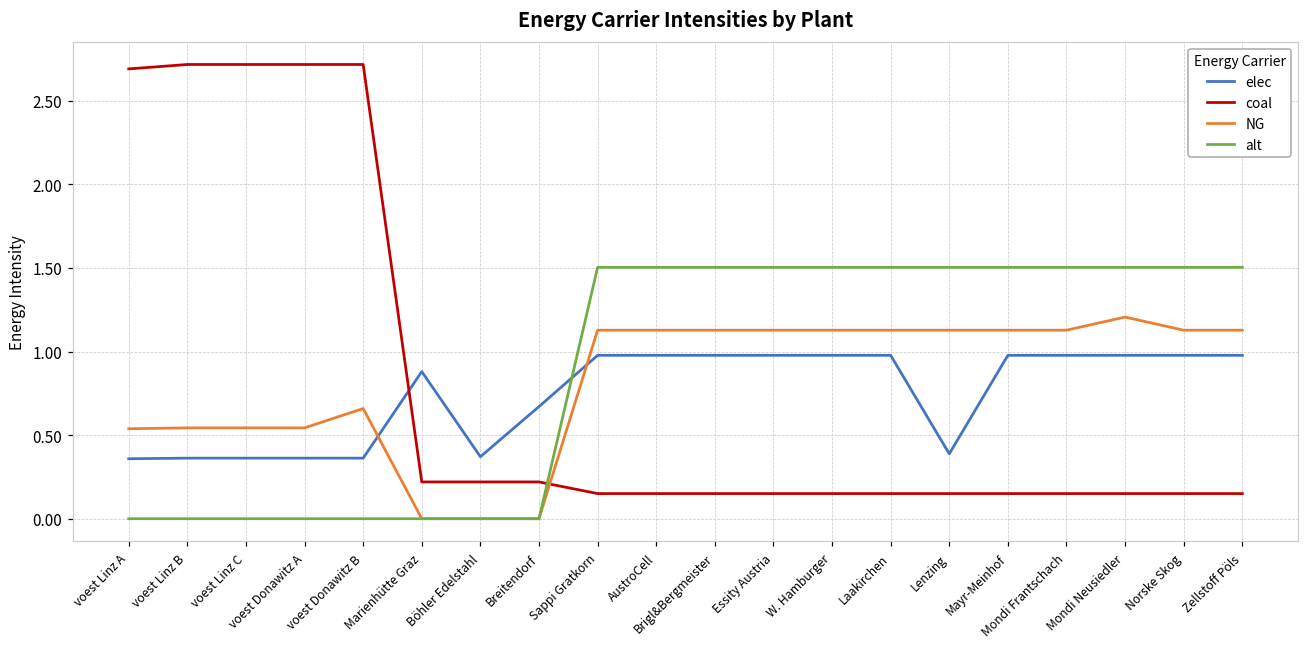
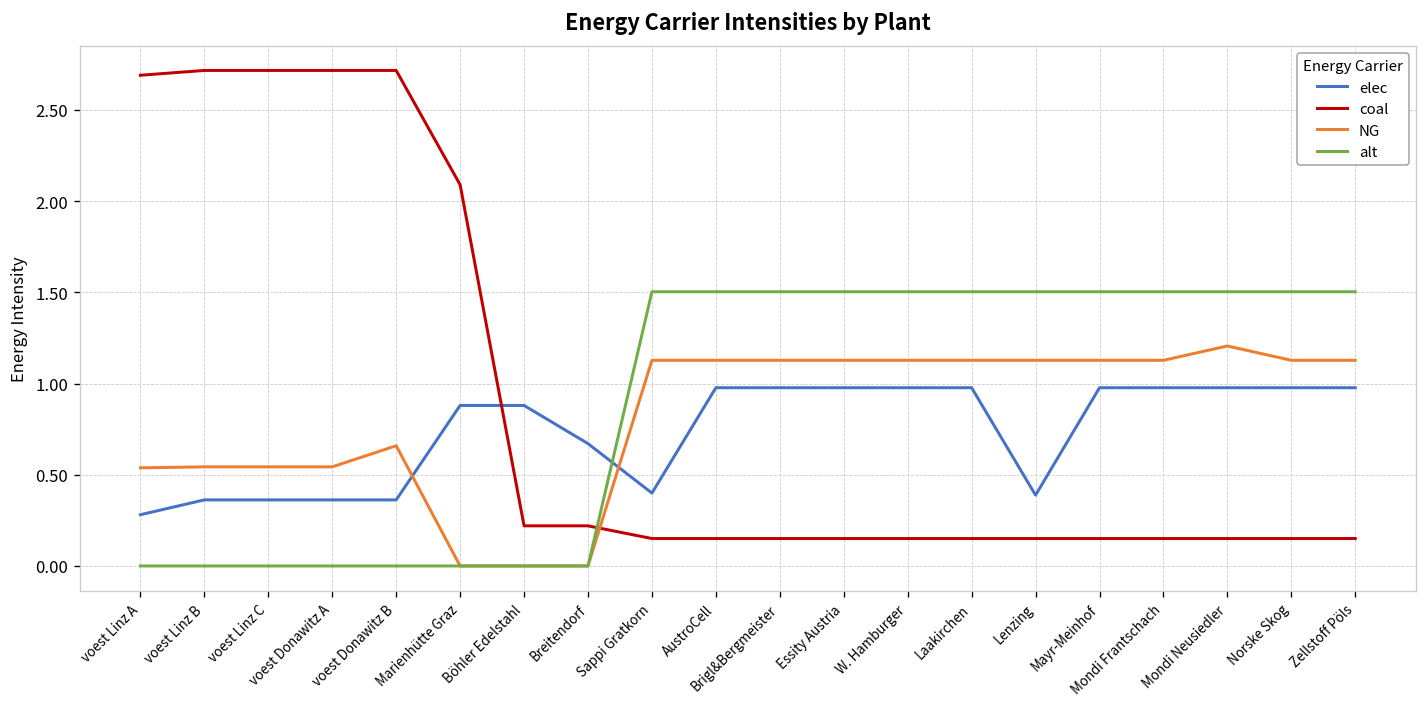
  {
    "elec": {
-     "voest Linz A": 0.36,
+     "voest Linz A": 0.28,
      "voest Linz B": 0.36,
      "voest Linz C": 0.36,
      "voest Donawitz A": 0.36,
      "voest Donawitz B": 0.36,
      "Marienhütte Graz": 0.88,
-     "Böhler Edelstahl": 0.37,
+     "Böhler Edelstahl": 0.88,
      "Breitendorf": 0.67,
-     "Sappi Gratkorn": 0.98,
+     "Sappi Gratkorn": 0.40,
      "AustroCell": 0.98,
      "Brigl&Bergmeister": 0.98,
      "Essity Austria": 0.98,
      "W. Hamburger": 0.98,
      "Laakirchen": 0.98,
      "Lenzing": 0.39,
      "Mayr-Meinhof": 0.98,
      "Mondi Frantschach": 0.98,
      "Mondi Neusiedler": 0.98,
      "Norske Skog": 0.98,
      "Zellstoff Pöls": 0.98
    },
    "coal": {
      "voest Linz A": 2.69,
      "voest Linz B": 2.72,
      "voest Linz C": 2.72,
      "voest Donawitz A": 2.72,
      "voest Donawitz B": 2.72,
-     "Marienhütte Graz": 0.22,
+     "Marienhütte Graz": 2.09,
      "Böhler Edelstahl": 0.22,
      "Breitendorf": 0.22,
      "Sappi Gratkorn": 0.15,
      "AustroCell": 0.15,
      "Brigl&Bergmeister": 0.15,
      "Essity Austria": 0.15,
      "W. Hamburger": 0.15,
      "Laakirchen": 0.15,
      "Lenzing": 0.15,
      "Mayr-Meinhof": 0.15,
      "Mondi Frantschach": 0.15,
      "Mondi Neusiedler": 0.15,
      "Norske Skog": 0.15,
      "Zellstoff Pöls": 0.15
    },
    "NG": {
      "voest Linz A": 0.54,
      "voest Linz B": 0.54,
      "voest Linz C": 0.54,
      "voest Donawitz A": 0.54,
      "voest Donawitz B": 0.66,
      "Sappi Gratkorn": 1.13,
      "AustroCell": 1.13,
      "Brigl&Bergmeister": 1.13,
      "Essity Austria": 1.13,
      "W. Hamburger": 1.13,
      "Laakirchen": 1.13,
      "Lenzing": 1.13,
      "Mayr-Meinhof": 1.13,
      "Mondi Frantschach": 1.13,
      "Mondi Neusiedler": 1.21,
      "Norske Skog": 1.13,
      "Zellstoff Pöls": 1.13
    },
    "alt": {
      "voest Linz A": 0.00,
      "voest Linz B": 0.00,
      "voest Linz C": 0.00,
      "voest Donawitz A": 0.00,
      "voest Donawitz B": 0.00,
      "Sappi Gratkorn": 1.50,
      "AustroCell": 1.50,
      "Brigl&Bergmeister": 1.50,
      "Essity Austria": 1.50,
      "W. Hamburger": 1.50,
      "Laakirchen": 1.50,
      "Lenzing": 1.50,
      "Mayr-Meinhof": 1.50,
      "Mondi Frantschach": 1.50,
      "Mondi Neusiedler": 1.50,
      "Norske Skog": 1.50,
      "Zellstoff Pöls": 1.50
    }
  }
